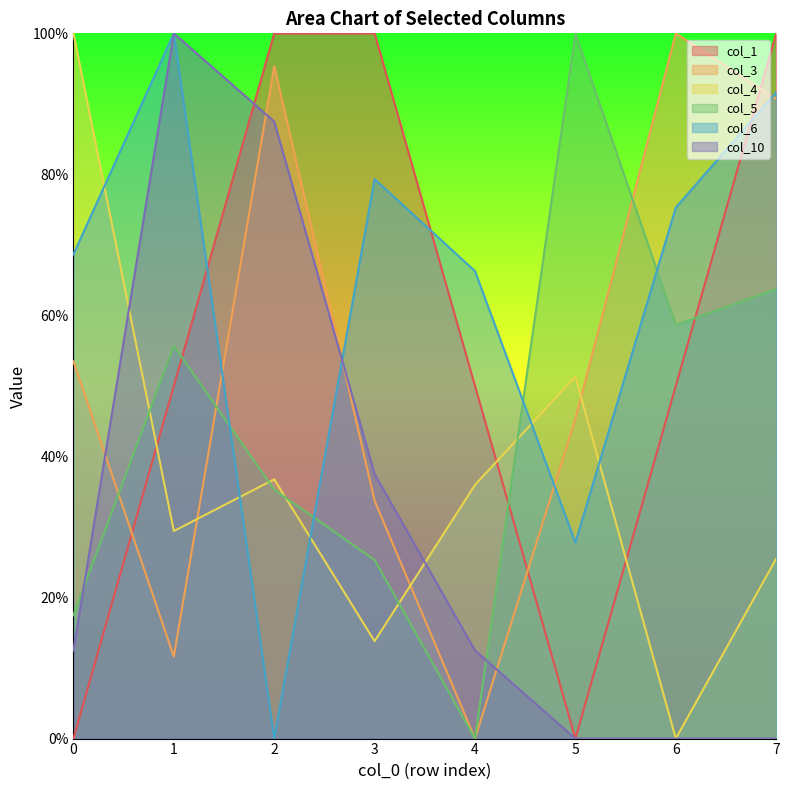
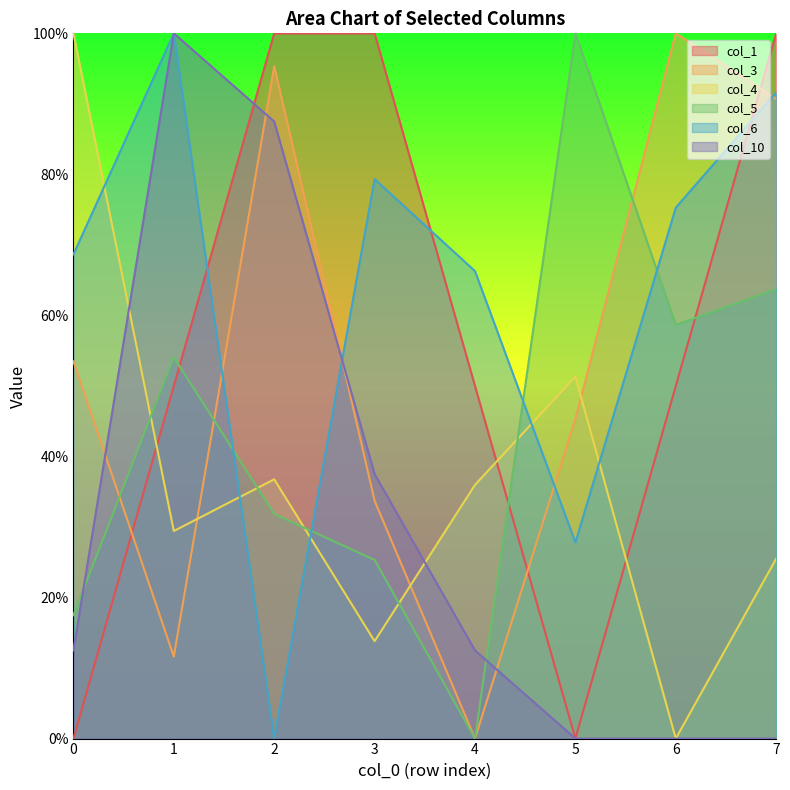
  {
    "col_5": {
      "0": "17%",
-     "1": "56%",
-     "2": "35%",
+     "1": "54%",
+     "2": "32%",
      "3": "25%",
      "5": "100%",
      "6": "59%",
      "7": "64%"
    }
  }
